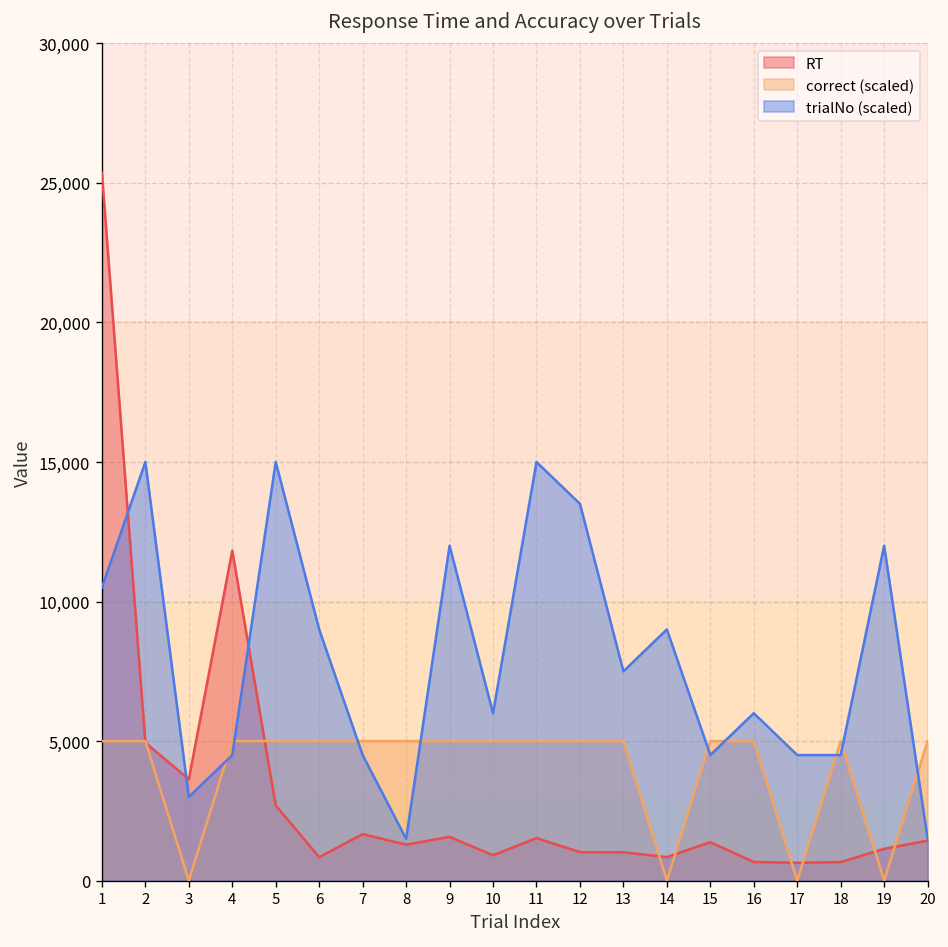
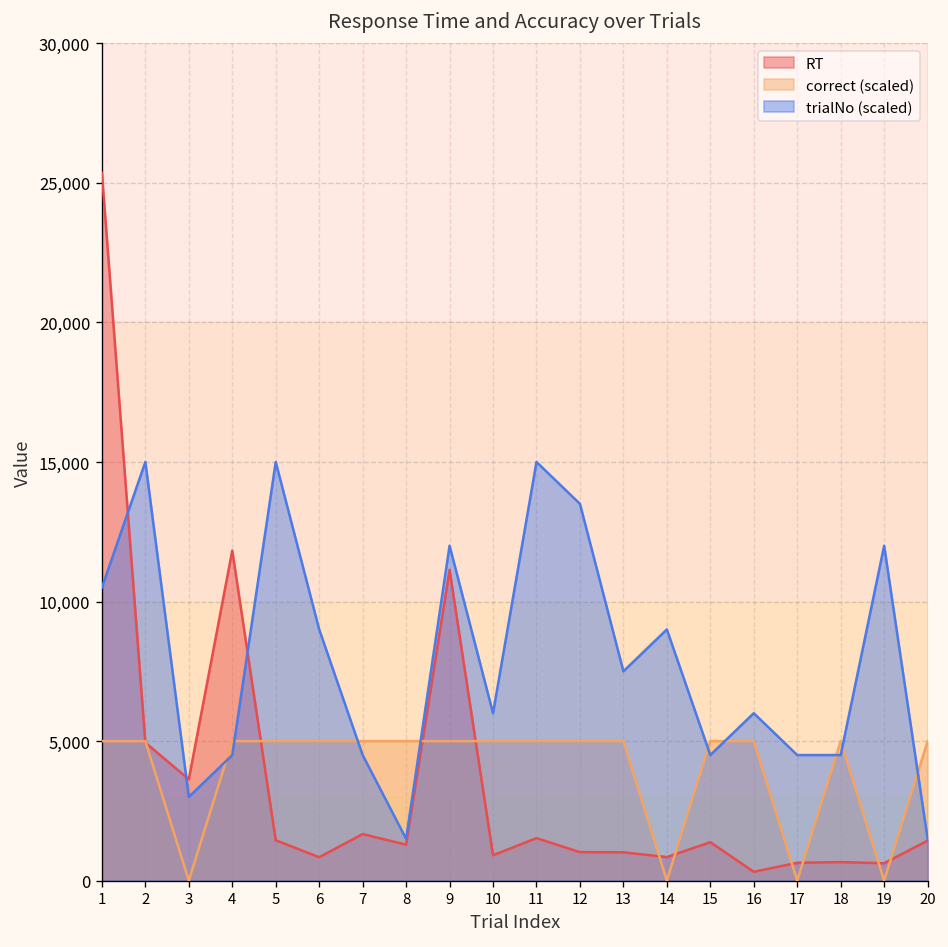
  {
    "RT": {
      "1": "25,400",
      "3": "3,600",
      "4": "11,800",
-     "5": "2,700",
+     "5": "1,400",
      "6": "800",
      "7": "1,700",
      "8": "1,300",
-     "9": "1,600",
+     "9": "11,100",
      "10": "900",
      "11": "1,500",
      "12": "1,000",
      "13": "1,000",
      "14": "800",
      "15": "1,400",
-     "16": "700",
+     "16": "300",
      "17": "600",
      "18": "700",
-     "19": "1,100"
+     "19": "600"
    },
    "correct (scaled)": {
      "1": "5,000",
      "3": "0",
      "4": "5,000",
      "5": "5,000",
      "6": "5,000",
      "7": "5,000",
      "8": "5,000",
      "9": "5,000",
      "10": "5,000",
      "11": "5,000",
      "12": "5,000",
      "13": "5,000",
      "14": "0",
      "15": "5,000",
      "16": "5,000",
      "17": "0",
      "18": "5,000",
      "19": "0",
      "20": "5,000"
    },
    "trialNo (scaled)": {
      "1": "10,500",
      "2": "15,000",
      "3": "3,000",
      "4": "4,500",
      "5": "15,000",
      "6": "9,000",
      "7": "4,500",
      "8": "1,500",
      "9": "12,000",
      "10": "6,000",
      "11": "15,000",
      "12": "13,500",
      "13": "7,500",
      "14": "9,000",
      "15": "4,500",
      "16": "6,000",
      "17": "4,500",
      "18": "4,500",
      "19": "12,000"
    }
  }
